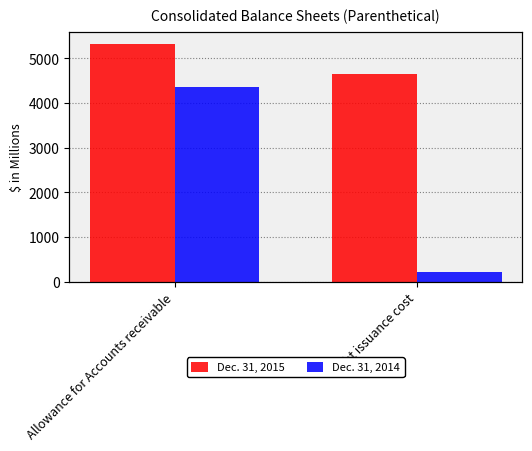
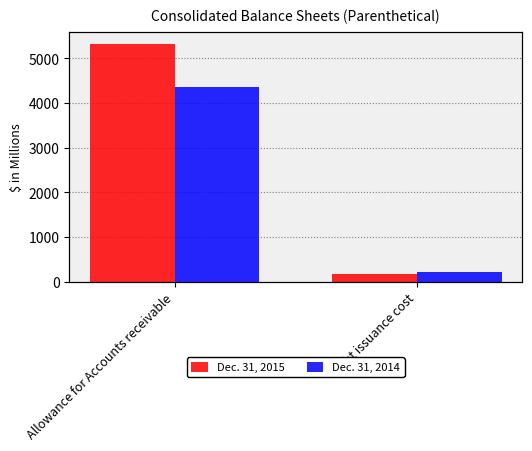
  {
    "Dec. 31, 2015": {
      "Allowance for Accounts receivable": 5300,
-     "Debt issuance cost": 4600
+     "Debt issuance cost": 200
    },
    "Dec. 31, 2014": {
      "Allowance for Accounts receivable": 4400,
      "Debt issuance cost": 200
    }
  }
